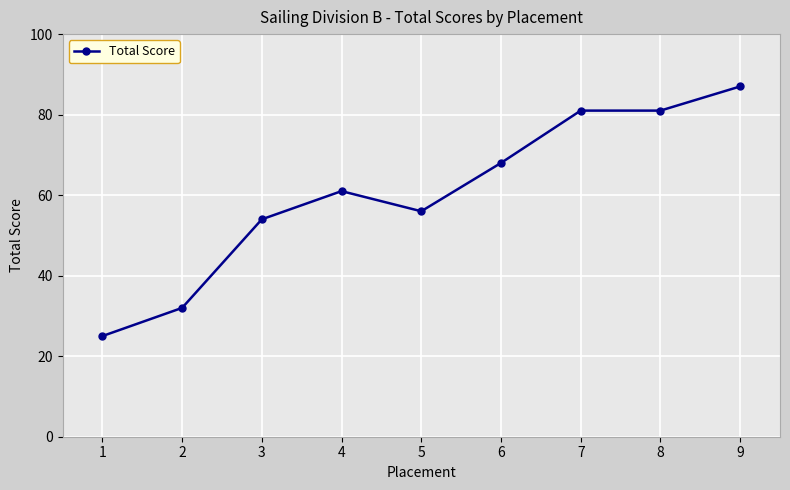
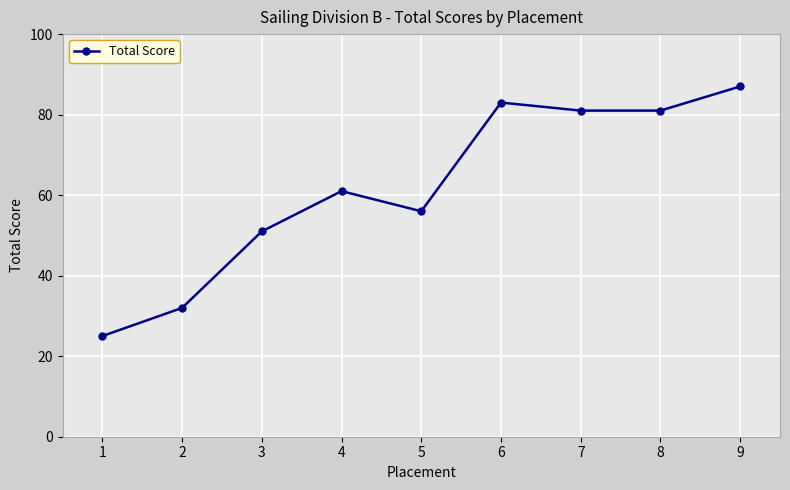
  {
    "1": 25,
    "2": 32,
-   "3": 54,
+   "3": 51,
    "4": 61,
    "5": 56,
-   "6": 68,
+   "6": 83,
    "7": 81,
    "8": 81,
    "9": 87
  }
